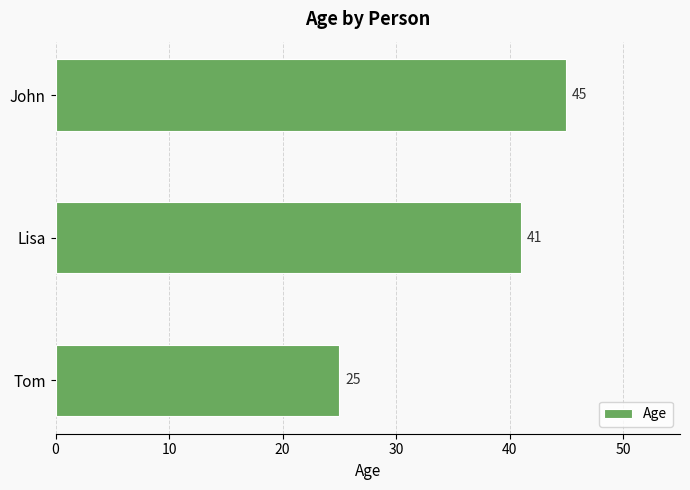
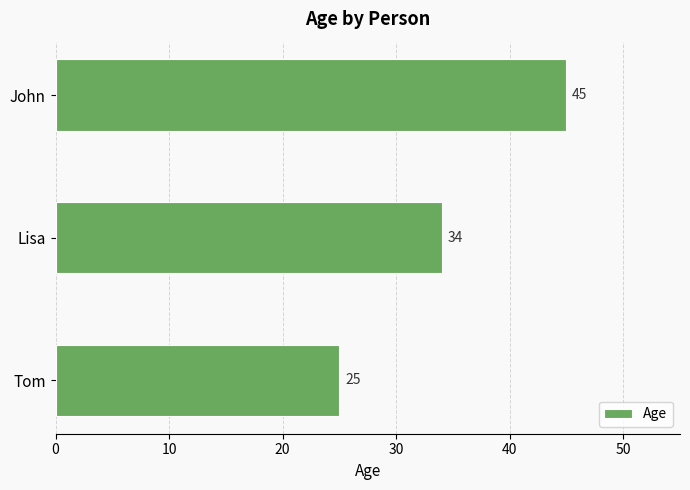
  {
    "John": 45,
-   "Lisa": 41,
+   "Lisa": 34,
    "Tom": 25
  }
